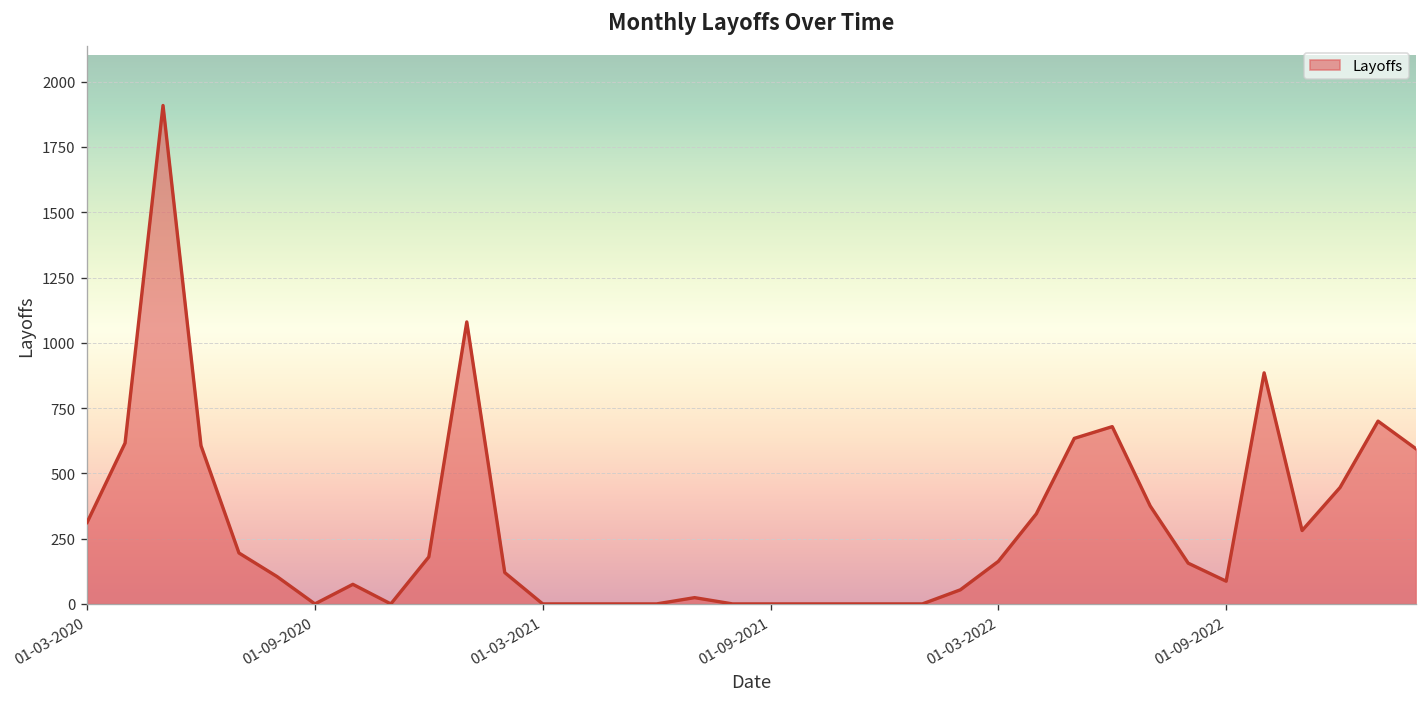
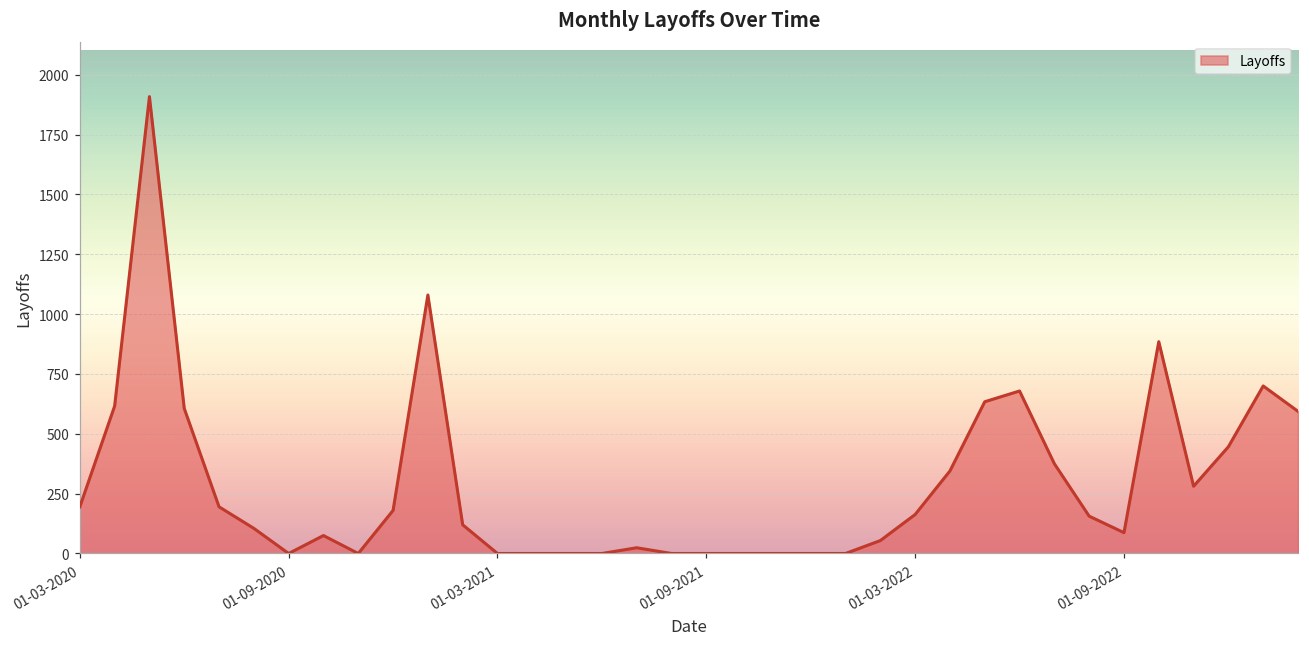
  {
-   "01-03-2020": 310,
+   "01-03-2020": 200,
    "01-09-2020": 0,
    "01-03-2021": 0,
    "01-09-2021": 0,
    "01-03-2022": 160,
    "01-09-2022": 90
  }
